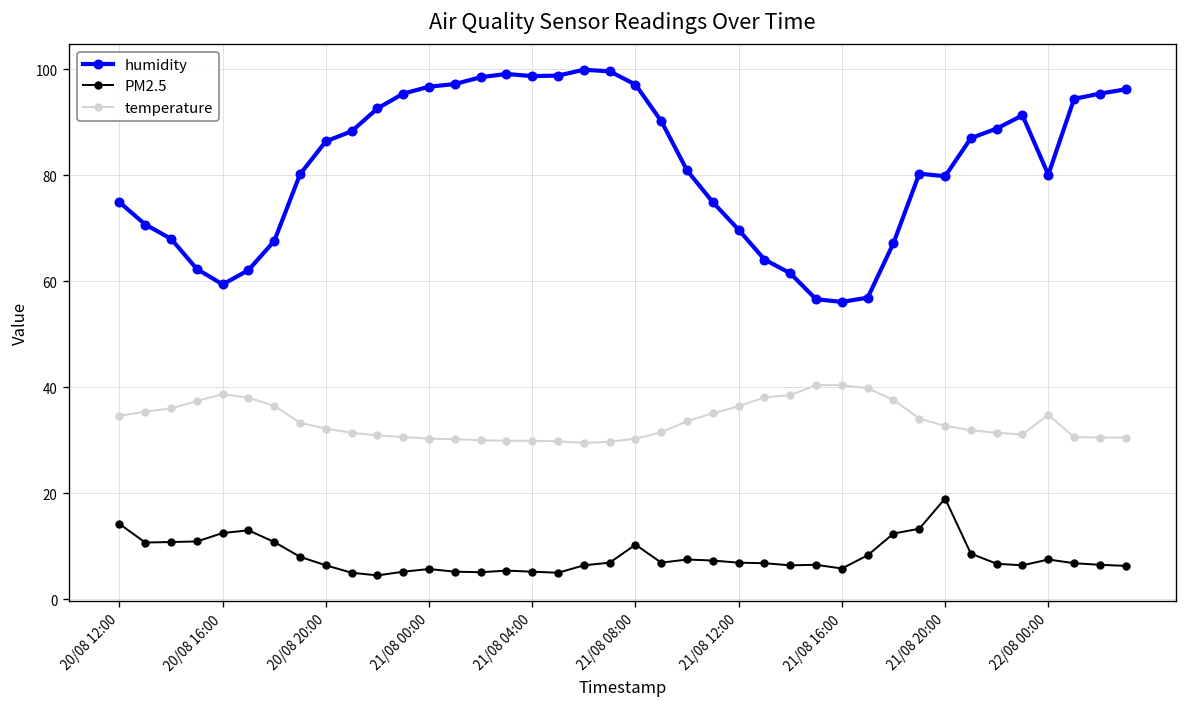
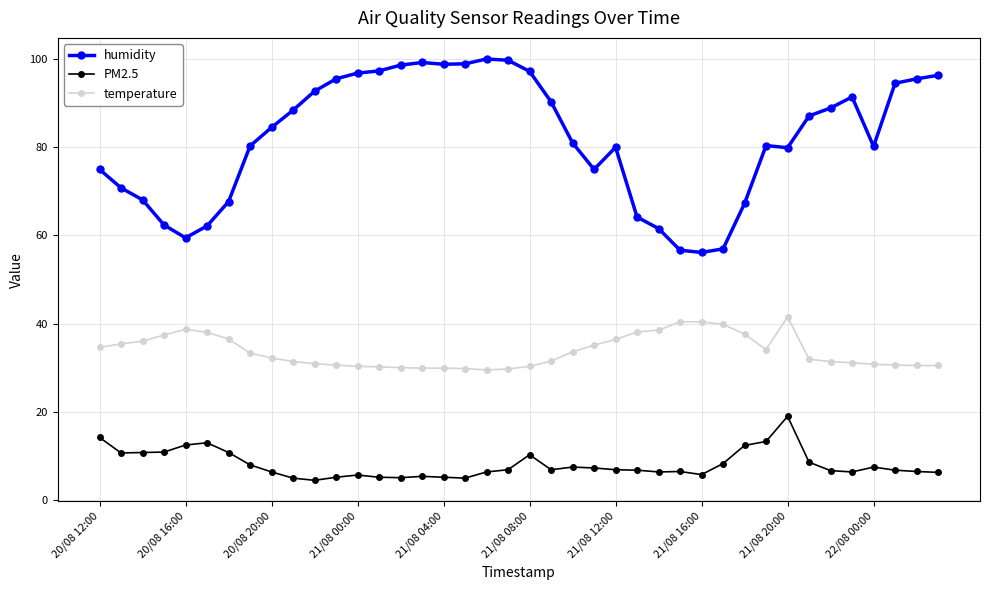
  {
    "humidity": {
      "20/08 12:00": 75,
      "20/08 16:00": 59,
-     "20/08 20:00": 86,
+     "20/08 20:00": 84,
      "21/08 00:00": 97,
      "21/08 04:00": 99,
      "21/08 08:00": 97,
-     "21/08 12:00": 70,
+     "21/08 12:00": 80,
      "21/08 16:00": 56,
      "21/08 20:00": 80,
      "22/08 00:00": 80
    },
    "PM2.5": {
      "20/08 12:00": 14,
      "20/08 16:00": 13,
      "20/08 20:00": 6,
      "21/08 00:00": 6,
      "21/08 04:00": 5,
      "21/08 08:00": 10,
      "21/08 12:00": 7,
      "21/08 16:00": 6,
      "21/08 20:00": 19,
      "22/08 00:00": 8
    },
    "temperature": {
      "20/08 12:00": 35,
      "20/08 16:00": 39,
      "20/08 20:00": 32,
      "21/08 00:00": 30,
      "21/08 04:00": 30,
      "21/08 08:00": 30,
      "21/08 12:00": 36,
      "21/08 16:00": 40,
-     "21/08 20:00": 33,
-     "22/08 00:00": 35
+     "21/08 20:00": 42,
+     "22/08 00:00": 31
    }
  }
